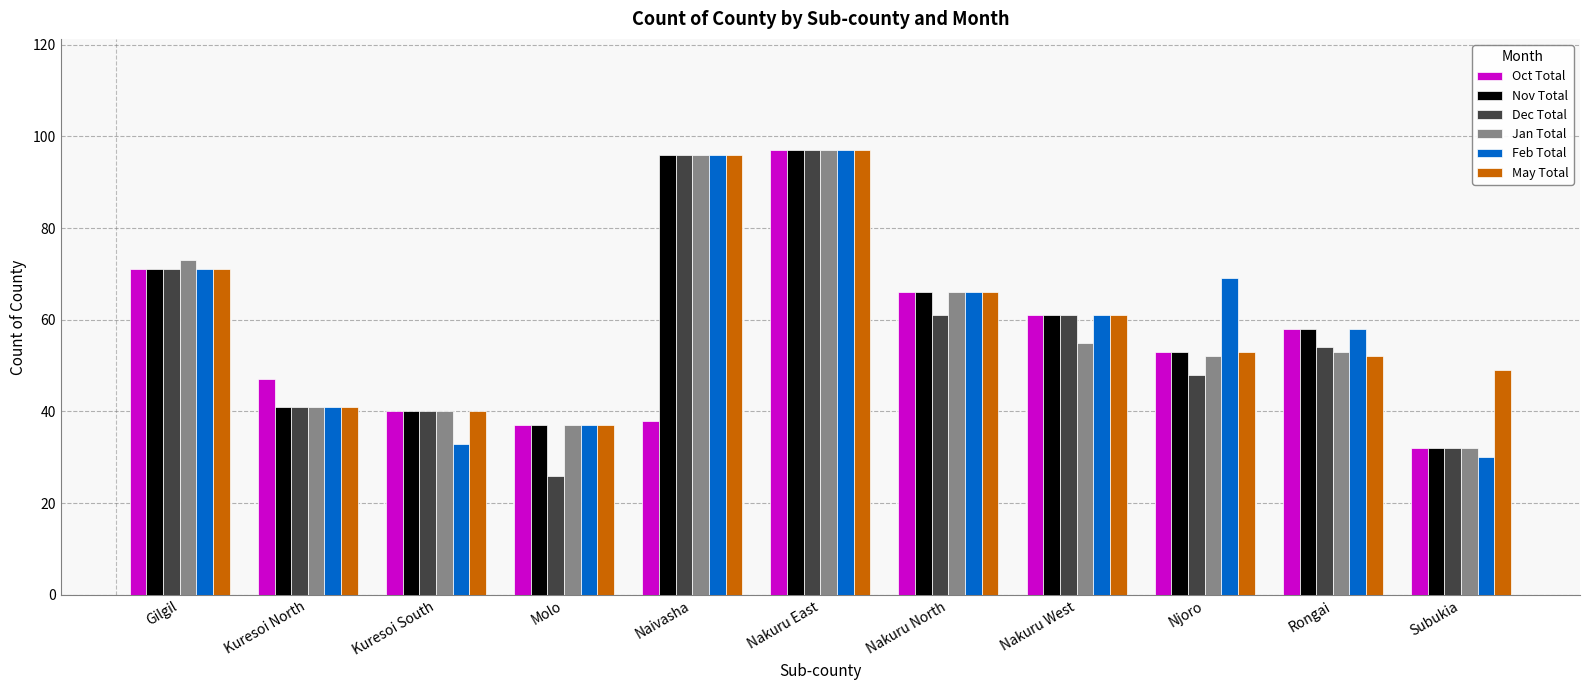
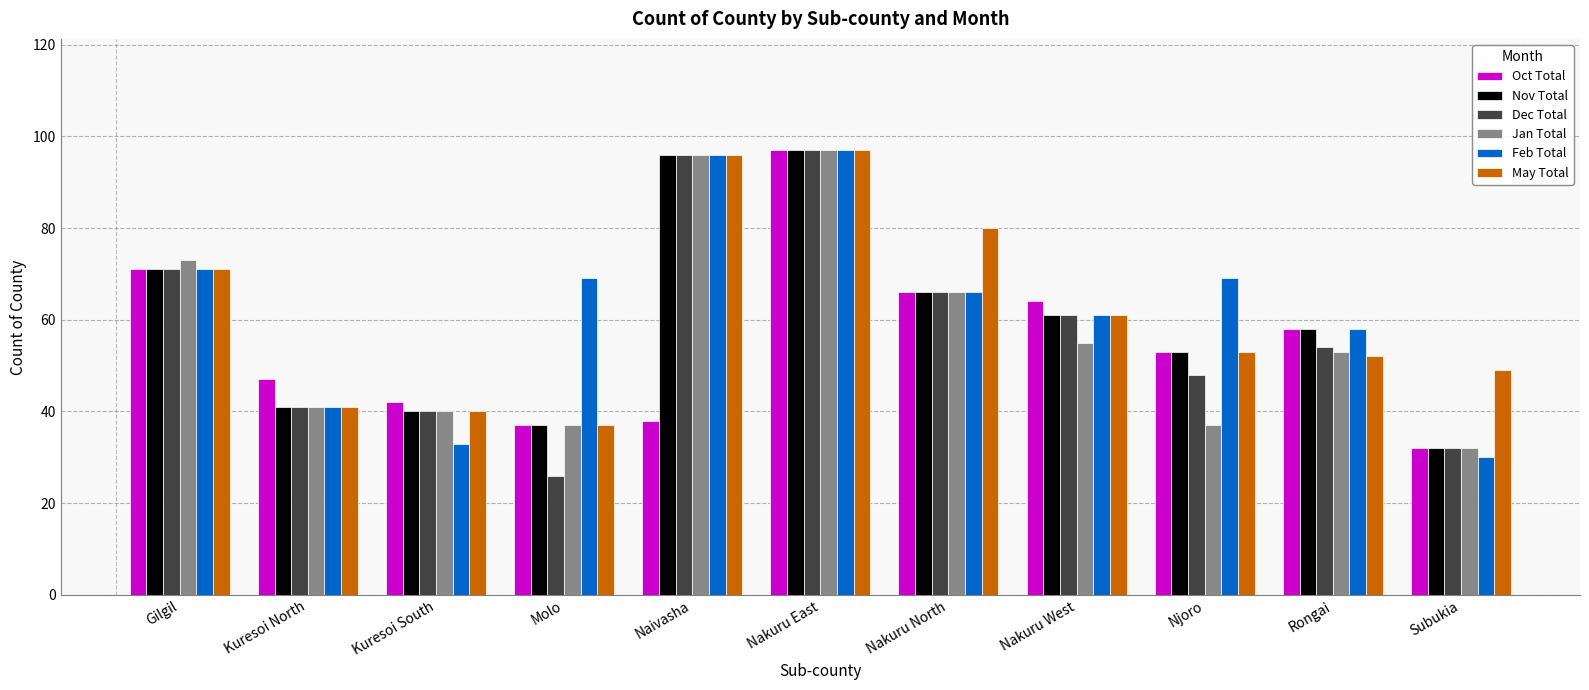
  {
    "Oct Total": {
      "Gilgil": 71,
      "Kuresoi North": 47,
-     "Kuresoi South": 40,
+     "Kuresoi South": 42,
      "Molo": 37,
      "Naivasha": 38,
      "Nakuru East": 97,
      "Nakuru North": 66,
-     "Nakuru West": 61,
+     "Nakuru West": 64,
      "Njoro": 53,
      "Rongai": 58,
      "Subukia": 32
    },
    "Nov Total": {
      "Gilgil": 71,
      "Kuresoi North": 41,
      "Kuresoi South": 40,
      "Molo": 37,
      "Naivasha": 96,
      "Nakuru East": 97,
      "Nakuru North": 66,
      "Nakuru West": 61,
      "Njoro": 53,
      "Rongai": 58,
      "Subukia": 32
    },
    "Dec Total": {
      "Gilgil": 71,
      "Kuresoi North": 41,
      "Kuresoi South": 40,
      "Molo": 26,
      "Naivasha": 96,
      "Nakuru East": 97,
-     "Nakuru North": 61,
+     "Nakuru North": 66,
      "Nakuru West": 61,
      "Njoro": 48,
      "Rongai": 54,
      "Subukia": 32
    },
    "Jan Total": {
      "Gilgil": 73,
      "Kuresoi North": 41,
      "Kuresoi South": 40,
      "Molo": 37,
      "Naivasha": 96,
      "Nakuru East": 97,
      "Nakuru North": 66,
      "Nakuru West": 55,
-     "Njoro": 52,
+     "Njoro": 37,
      "Rongai": 53,
      "Subukia": 32
    },
    "Feb Total": {
      "Gilgil": 71,
      "Kuresoi North": 41,
      "Kuresoi South": 33,
-     "Molo": 37,
+     "Molo": 69,
      "Naivasha": 96,
      "Nakuru East": 97,
      "Nakuru North": 66,
      "Nakuru West": 61,
      "Njoro": 69,
      "Rongai": 58,
      "Subukia": 30
    },
    "May Total": {
      "Gilgil": 71,
      "Kuresoi North": 41,
      "Kuresoi South": 40,
      "Molo": 37,
      "Naivasha": 96,
      "Nakuru East": 97,
-     "Nakuru North": 66,
+     "Nakuru North": 80,
      "Nakuru West": 61,
      "Njoro": 53,
      "Rongai": 52,
      "Subukia": 49
    }
  }
